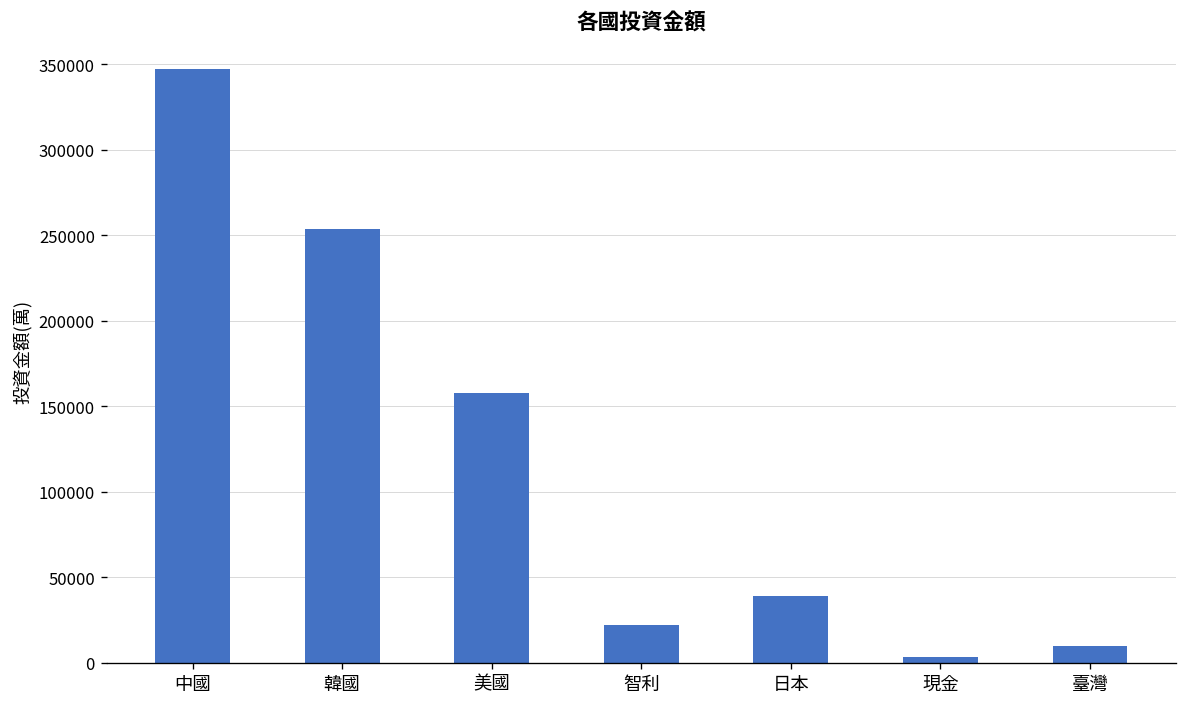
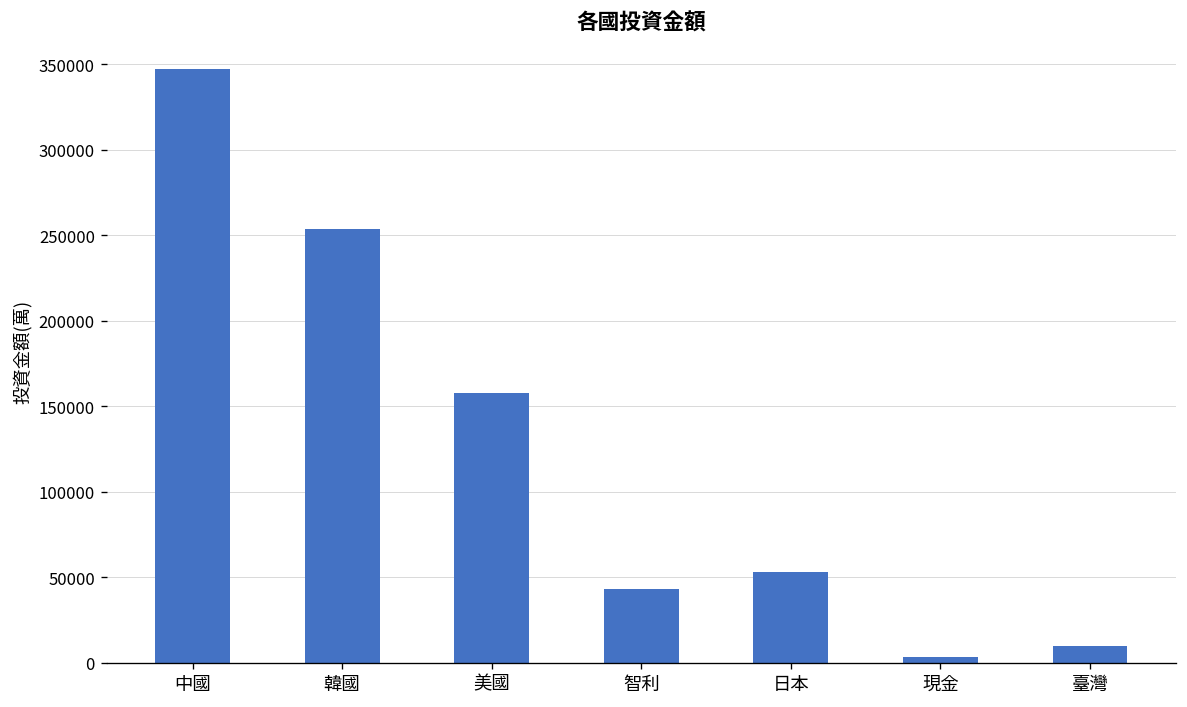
  {
    "中國": 347000,
    "韓國": 254000,
    "美國": 158000,
-   "智利": 22000,
-   "日本": 39000,
+   "智利": 43000,
+   "日本": 53000,
    "現金": 4000,
    "臺灣": 10000
  }
